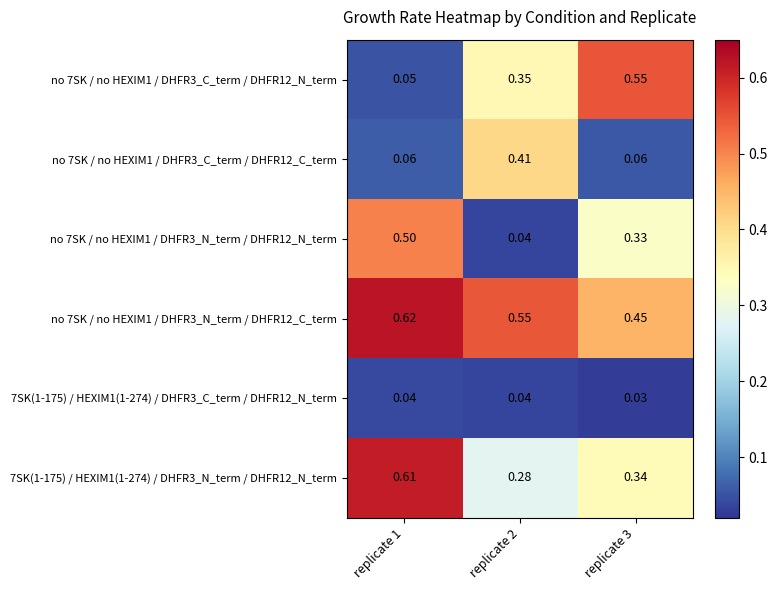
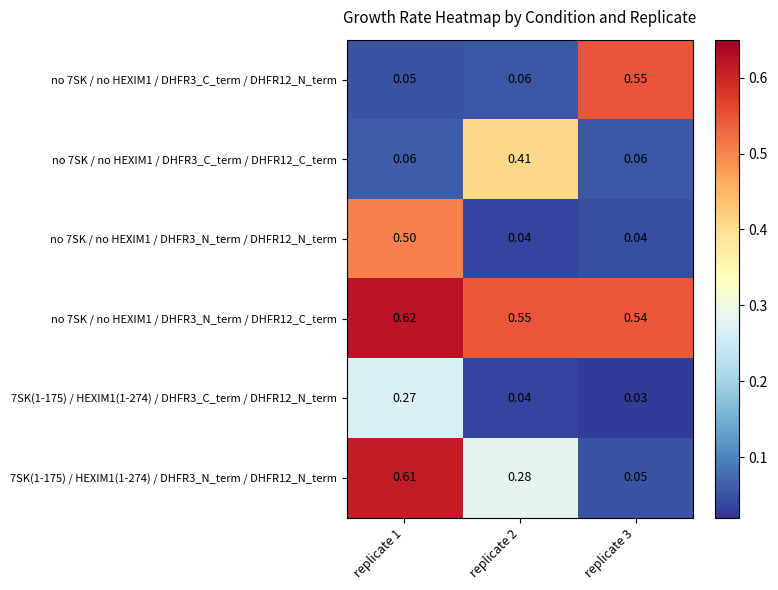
  {
    "no 7SK / no HEXIM1 / DHFR3_C_term / DHFR12_N_term": {
      "replicate 1": 0.05,
-     "replicate 2": 0.35,
+     "replicate 2": 0.06,
      "replicate 3": 0.55
    },
    "no 7SK / no HEXIM1 / DHFR3_C_term / DHFR12_C_term": {
      "replicate 1": 0.06,
      "replicate 2": 0.41,
      "replicate 3": 0.06
    },
    "no 7SK / no HEXIM1 / DHFR3_N_term / DHFR12_N_term": {
      "replicate 1": 0.50,
      "replicate 2": 0.04,
-     "replicate 3": 0.33
+     "replicate 3": 0.04
    },
    "no 7SK / no HEXIM1 / DHFR3_N_term / DHFR12_C_term": {
      "replicate 1": 0.62,
      "replicate 2": 0.55,
-     "replicate 3": 0.45
+     "replicate 3": 0.54
    },
    "7SK(1-175) / HEXIM1(1-274) / DHFR3_C_term / DHFR12_N_term": {
-     "replicate 1": 0.04,
+     "replicate 1": 0.27,
      "replicate 2": 0.04,
      "replicate 3": 0.03
    },
    "7SK(1-175) / HEXIM1(1-274) / DHFR3_N_term / DHFR12_N_term": {
      "replicate 1": 0.61,
      "replicate 2": 0.28,
-     "replicate 3": 0.34
+     "replicate 3": 0.05
    }
  }
